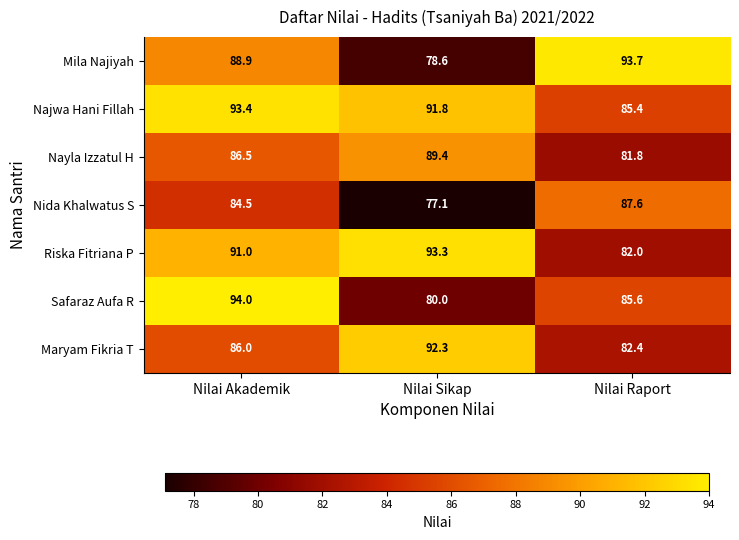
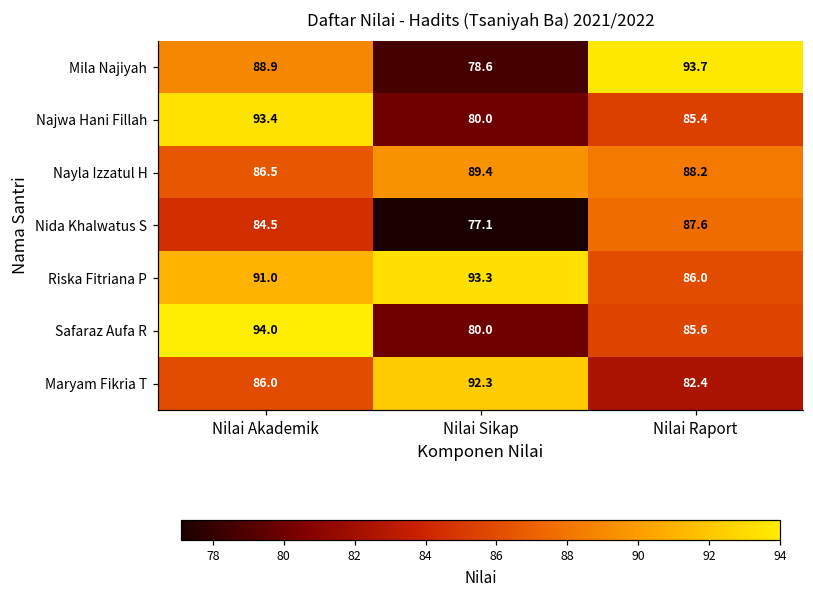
  {
    "Mila Najiyah": {
      "Nilai Akademik": 88.9,
      "Nilai Sikap": 78.6,
      "Nilai Raport": 93.7
    },
    "Najwa Hani Fillah": {
      "Nilai Akademik": 93.4,
-     "Nilai Sikap": 91.8,
+     "Nilai Sikap": 80.0,
      "Nilai Raport": 85.4
    },
    "Nayla Izzatul H": {
      "Nilai Akademik": 86.5,
      "Nilai Sikap": 89.4,
-     "Nilai Raport": 81.8
+     "Nilai Raport": 88.2
    },
    "Nida Khalwatus S": {
      "Nilai Akademik": 84.5,
      "Nilai Sikap": 77.1,
      "Nilai Raport": 87.6
    },
    "Riska Fitriana P": {
      "Nilai Akademik": 91.0,
      "Nilai Sikap": 93.3,
-     "Nilai Raport": 82.0
+     "Nilai Raport": 86.0
    },
    "Safaraz Aufa R": {
      "Nilai Akademik": 94.0,
      "Nilai Sikap": 80.0,
      "Nilai Raport": 85.6
    },
    "Maryam Fikria T": {
      "Nilai Akademik": 86.0,
      "Nilai Sikap": 92.3,
      "Nilai Raport": 82.4
    }
  }
